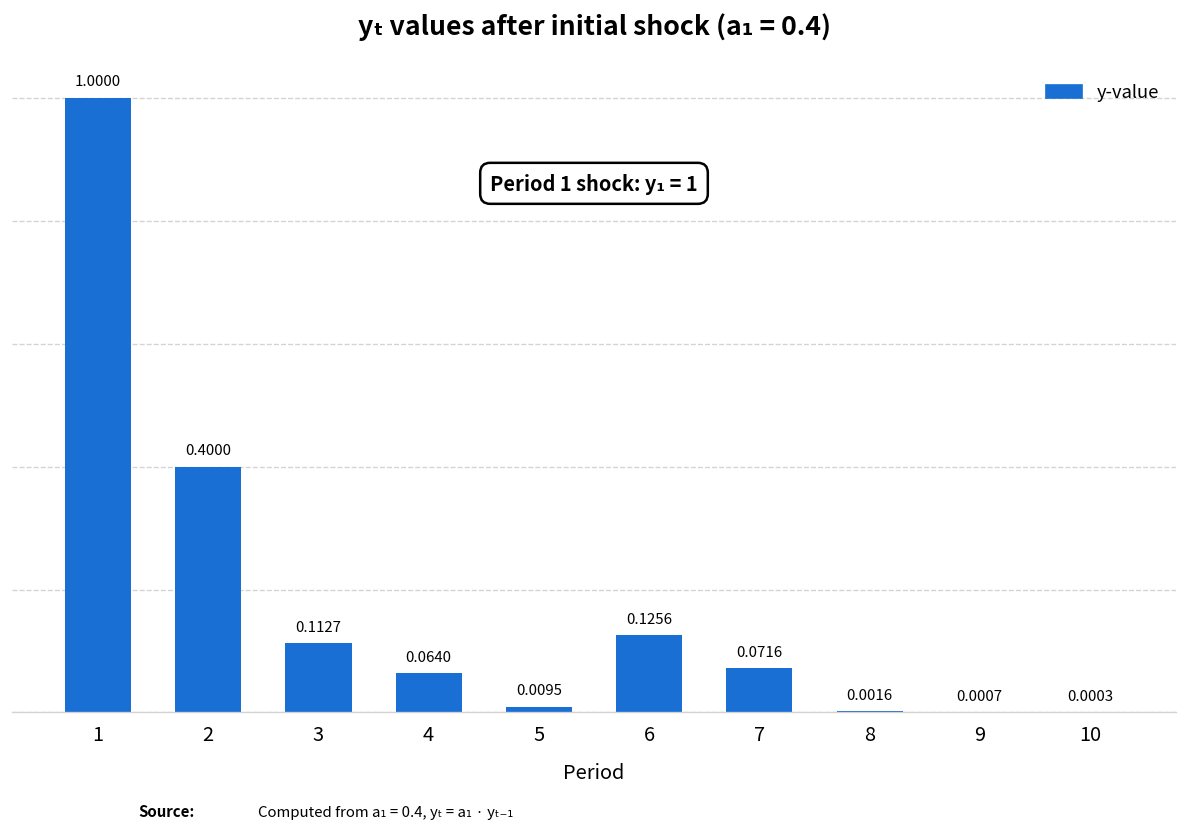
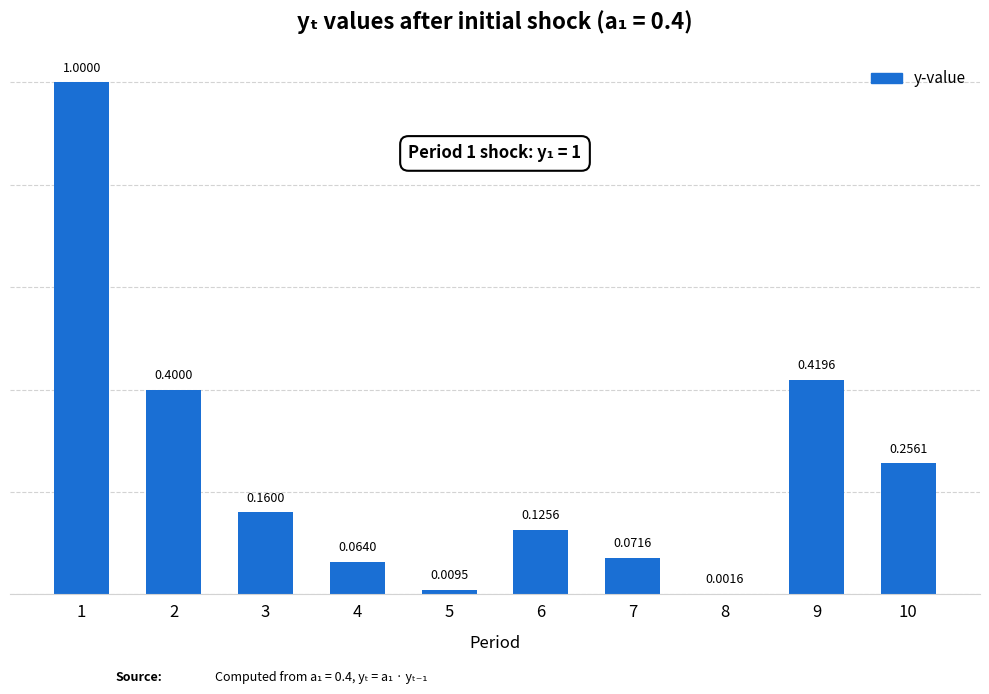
  {
    "1": 1.0000,
    "2": 0.4000,
-   "3": 0.1127,
+   "3": 0.1600,
    "4": 0.0640,
    "5": 0.0095,
    "6": 0.1256,
    "7": 0.0716,
    "8": 0.0016,
-   "9": 0.0007,
-   "10": 0.0003
+   "9": 0.4196,
+   "10": 0.2561
  }
